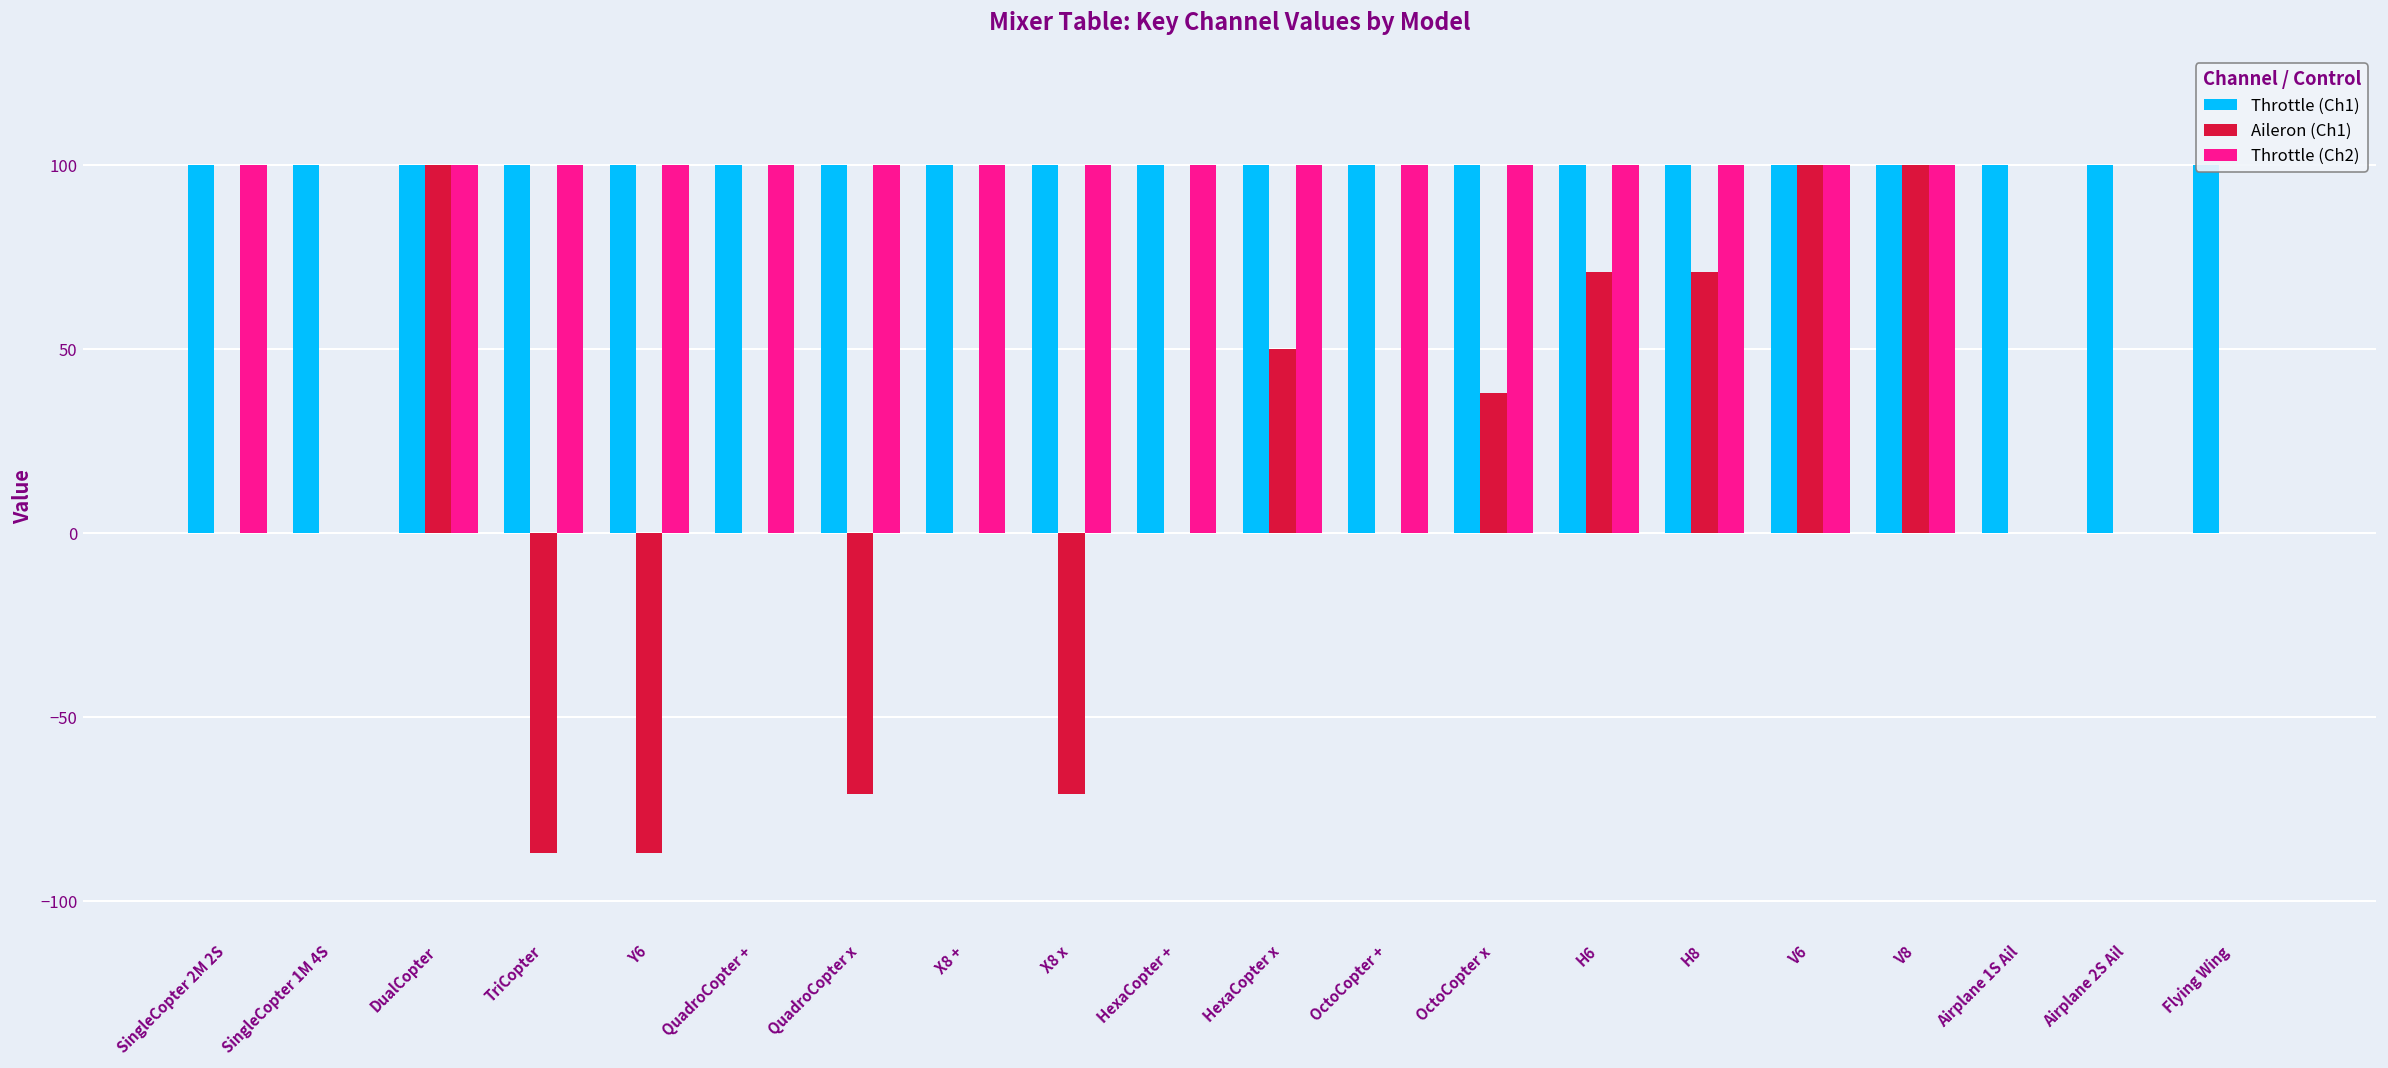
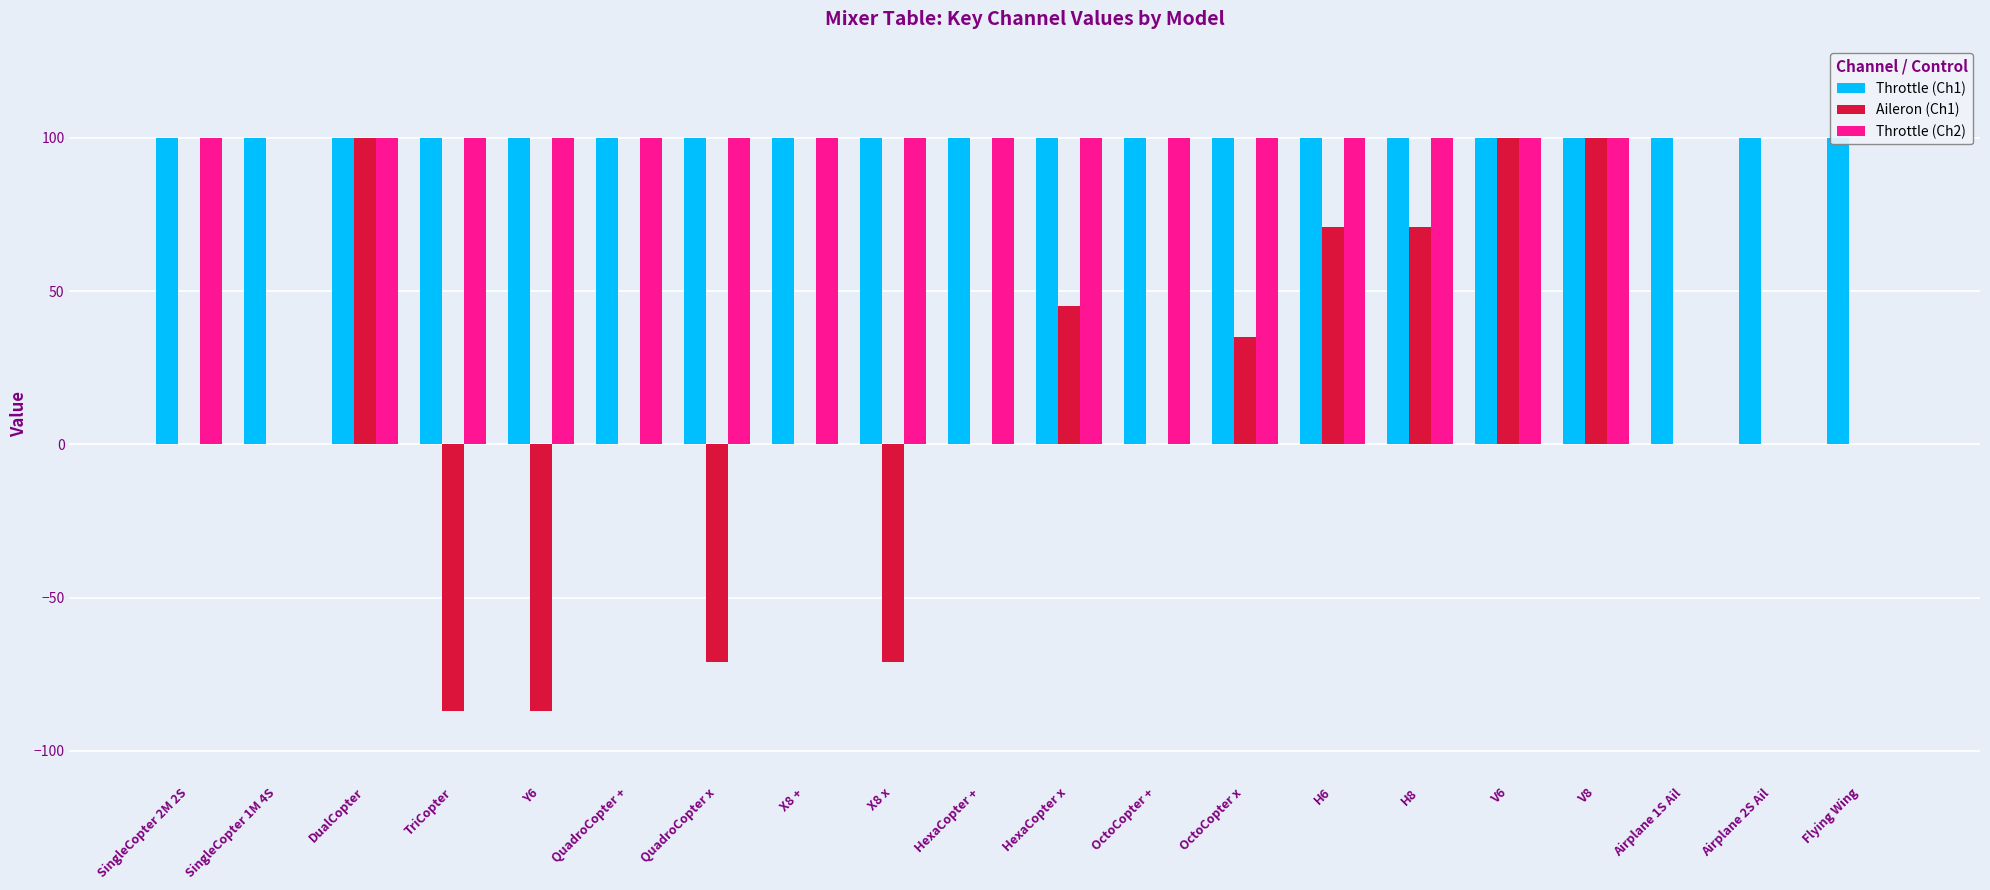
  {
    "Throttle (Ch1)": {
      "SingleCopter 2M 2S": 100,
      "SingleCopter 1M 4S": 100,
      "DualCopter": 100,
      "TriCopter": 100,
      "Y6": 100,
      "QuadroCopter +": 100,
      "QuadroCopter x": 100,
      "X8 +": 100,
      "X8 x": 100,
      "HexaCopter +": 100,
      "HexaCopter x": 100,
      "OctoCopter +": 100,
      "OctoCopter x": 100,
      "H6": 100,
      "H8": 100,
      "V6": 100,
      "V8": 100,
      "Airplane 1S Ail": 100,
      "Airplane 2S Ail": 100
    },
    "Aileron (Ch1)": {
      "SingleCopter 2M 2S": 0,
      "SingleCopter 1M 4S": 0,
      "DualCopter": 100,
      "TriCopter": -87,
      "Y6": -87,
      "QuadroCopter +": 0,
      "QuadroCopter x": -71,
      "X8 +": 0,
      "X8 x": -71,
      "HexaCopter +": 0,
-     "HexaCopter x": 50,
+     "HexaCopter x": 45,
      "OctoCopter +": 0,
-     "OctoCopter x": 38,
+     "OctoCopter x": 35,
      "H6": 71,
      "H8": 71,
      "V6": 100,
      "V8": 100,
      "Airplane 1S Ail": 0,
      "Airplane 2S Ail": 0,
      "Flying Wing": 0
    },
    "Throttle (Ch2)": {
      "SingleCopter 2M 2S": 100,
      "SingleCopter 1M 4S": 0,
      "DualCopter": 100,
      "TriCopter": 100,
      "Y6": 100,
      "QuadroCopter +": 100,
      "QuadroCopter x": 100,
      "X8 +": 100,
      "X8 x": 100,
      "HexaCopter +": 100,
      "HexaCopter x": 100,
      "OctoCopter +": 100,
      "OctoCopter x": 100,
      "H6": 100,
      "H8": 100,
      "V6": 100,
      "V8": 100,
      "Airplane 1S Ail": 0,
      "Airplane 2S Ail": 0,
      "Flying Wing": 0
    }
  }
